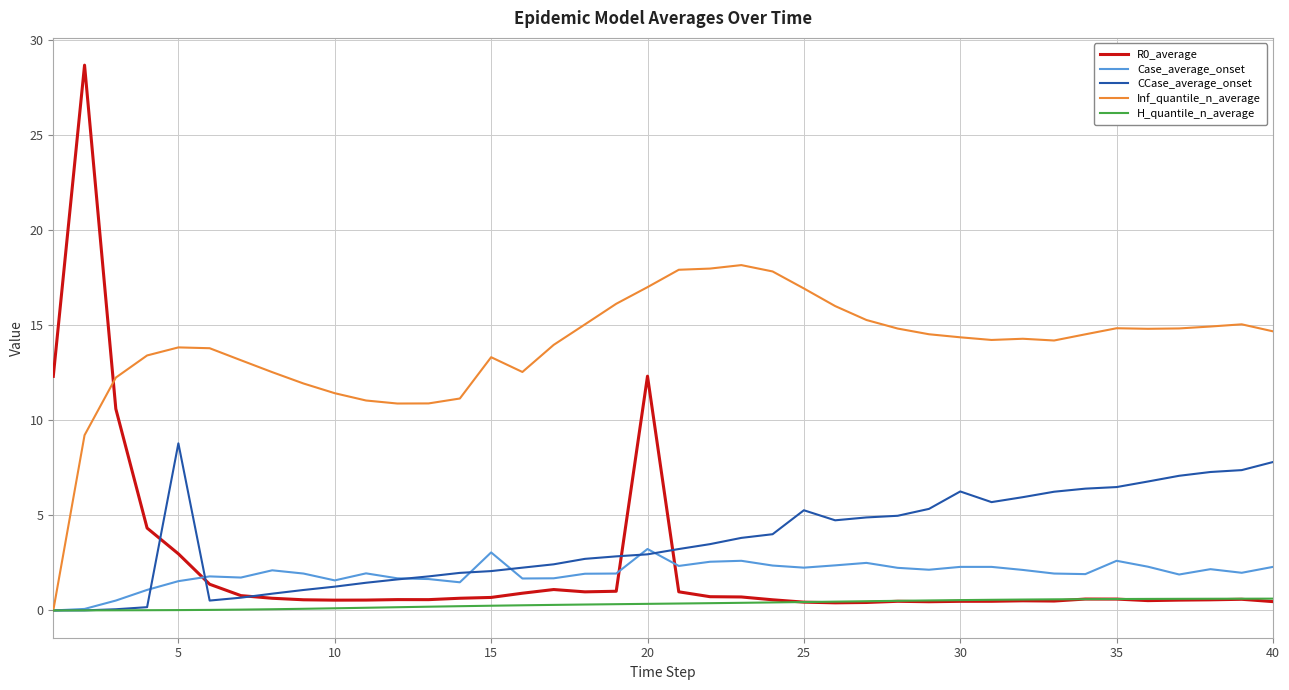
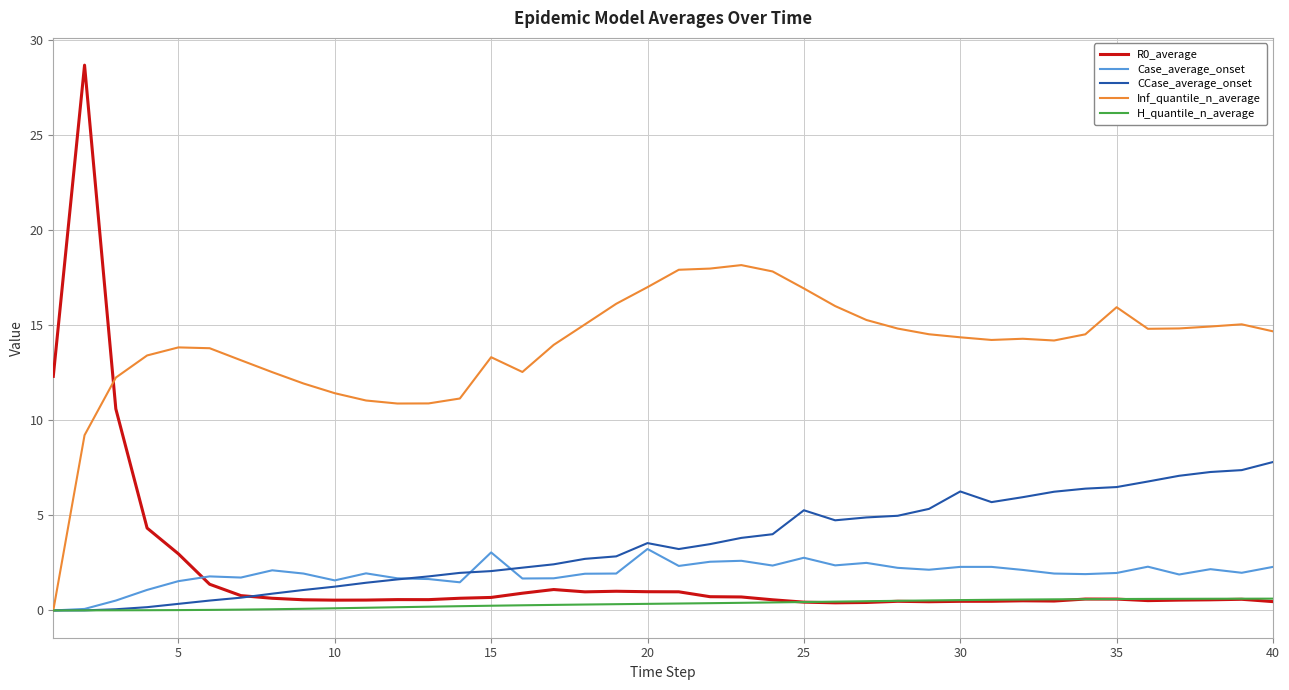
  {
    "R0_average": {
      "5": 3.0,
      "10": 0.5,
      "15": 0.7,
-     "20": 12.3,
+     "20": 1.0,
      "40": 0.5
    },
    "Case_average_onset": {
      "5": 1.5,
      "10": 1.6,
      "15": 3.1,
      "20": 3.2,
-     "25": 2.3,
+     "25": 2.8,
      "30": 2.3,
-     "35": 2.6,
+     "35": 2.0,
      "40": 2.3
    },
    "CCase_average_onset": {
-     "5": 8.8,
+     "5": 0.3,
      "10": 1.3,
      "15": 2.1,
-     "20": 3.0,
+     "20": 3.5,
      "25": 5.3,
      "30": 6.3,
      "35": 6.5,
      "40": 7.8
    },
    "Inf_quantile_n_average": {
      "5": 13.8,
      "10": 11.4,
      "15": 13.3,
      "20": 17.0,
      "25": 16.9,
      "30": 14.4,
-     "35": 14.8,
+     "35": 15.9,
      "40": 14.7
    },
    "H_quantile_n_average": {
      "5": 0.0,
      "10": 0.1,
      "15": 0.2,
      "20": 0.3,
      "40": 0.6
    }
  }
